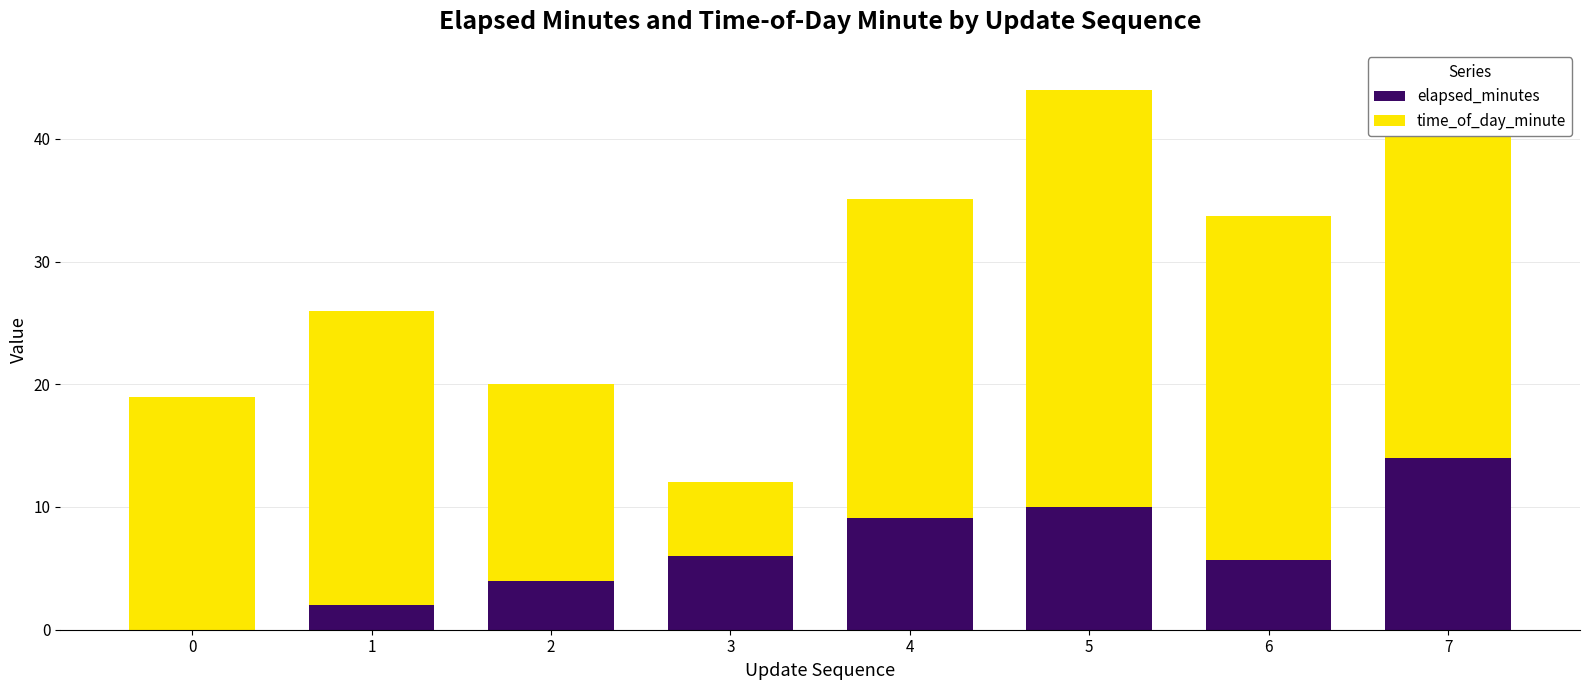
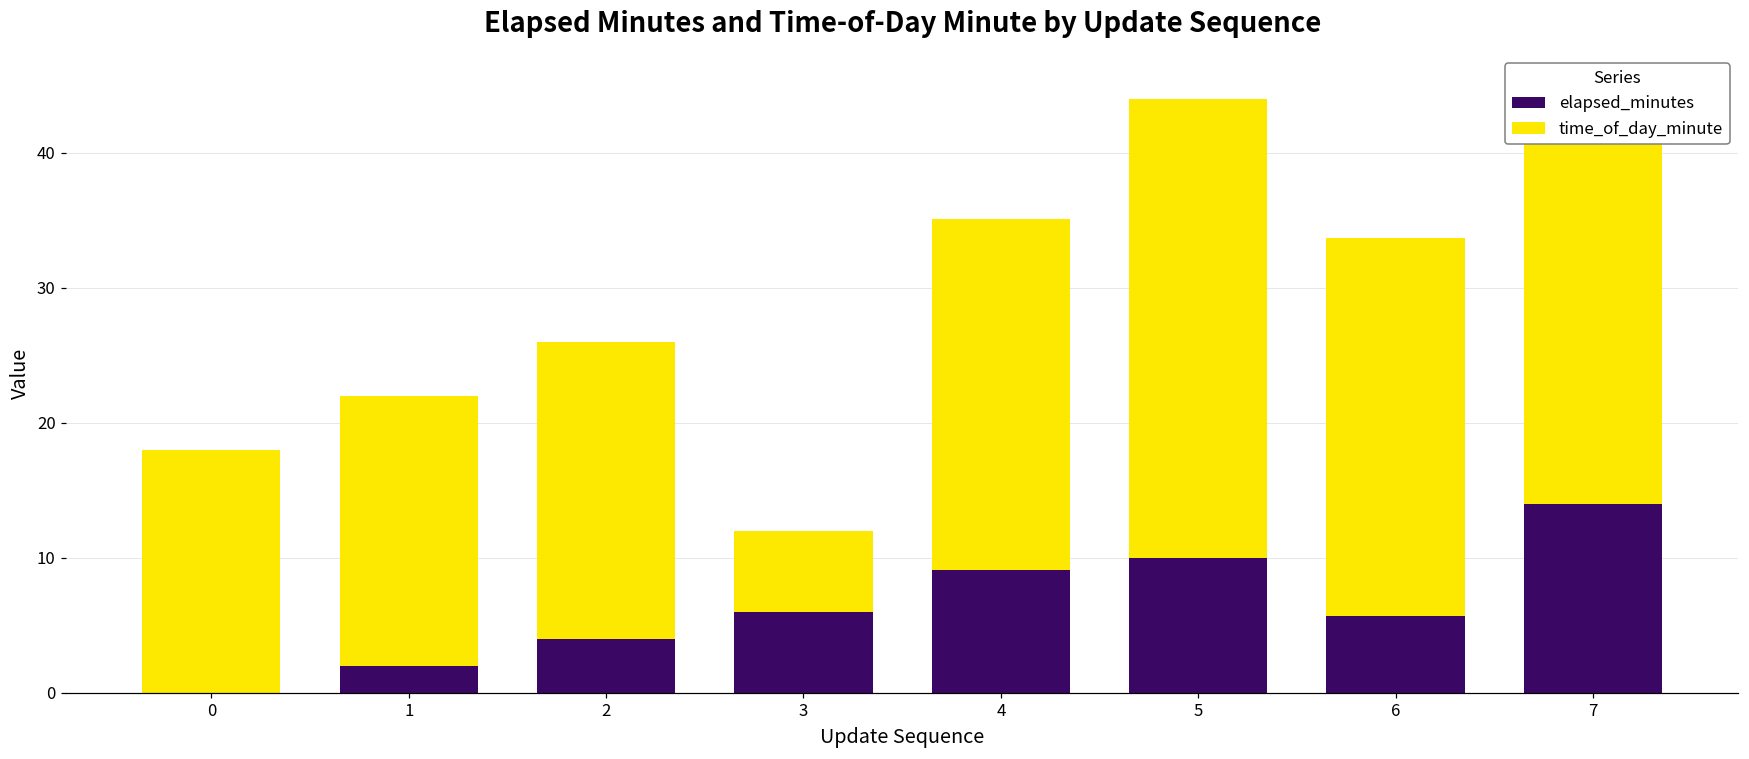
  {
    "elapsed_minutes": {
      "0": 0,
      "1": 2,
      "2": 4,
      "3": 6,
      "4": 9,
      "5": 10,
      "6": 5.7,
      "7": 14
    },
    "time_of_day_minute": {
-     "0": 19,
-     "1": 24,
-     "2": 16,
+     "0": 18,
+     "1": 20,
+     "2": 22,
      "3": 6,
      "4": 26,
      "5": 34,
      "6": 28
    }
  }
